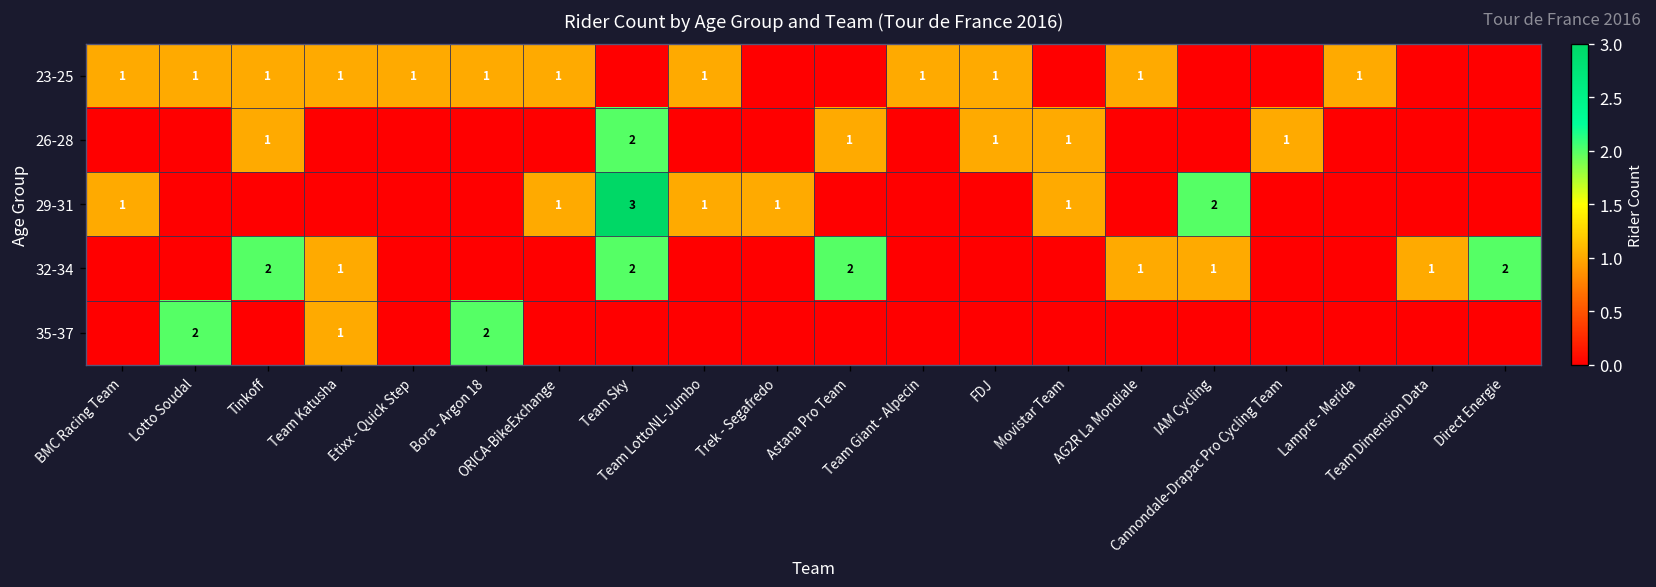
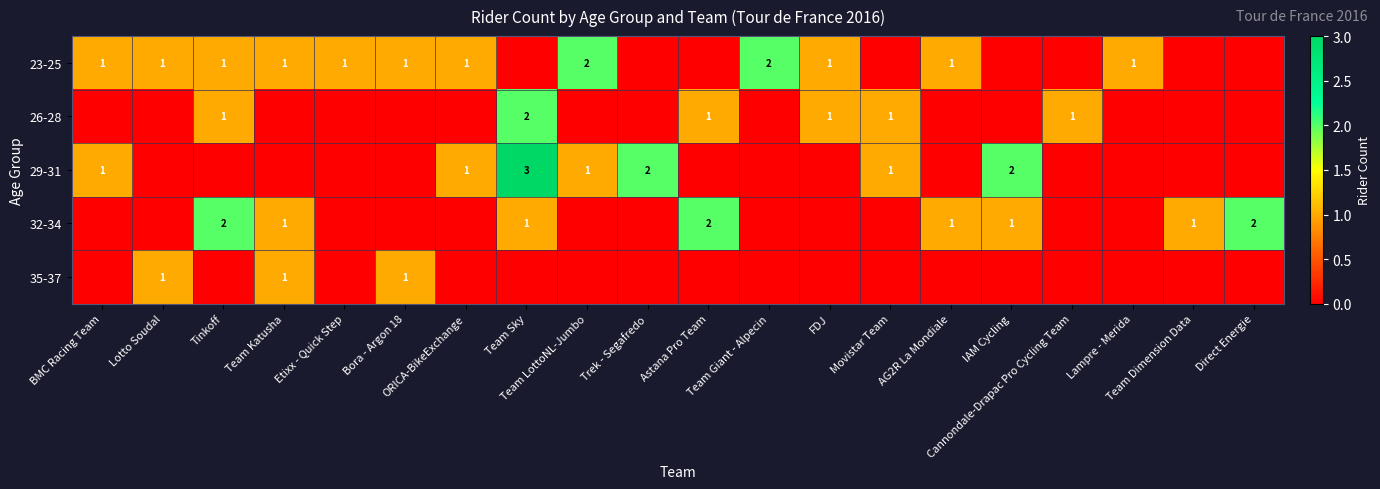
  {
    "23-25": {
      "BMC Racing Team": 1,
      "Lotto Soudal": 1,
      "Tinkoff": 1,
      "Team Katusha": 1,
      "Etixx - Quick Step": 1,
      "Bora - Argon 18": 1,
      "ORICA-BikeExchange": 1,
-     "Team LottoNL-Jumbo": 1,
-     "Team Giant - Alpecin": 1,
+     "Team LottoNL-Jumbo": 2,
+     "Team Giant - Alpecin": 2,
      "FDJ": 1,
      "AG2R La Mondiale": 1,
      "Lampre - Merida": 1
    },
    "26-28": {
      "Tinkoff": 1,
      "Team Sky": 2,
      "Astana Pro Team": 1,
      "FDJ": 1,
      "Movistar Team": 1,
      "Cannondale-Drapac Pro Cycling Team": 1
    },
    "29-31": {
      "BMC Racing Team": 1,
      "ORICA-BikeExchange": 1,
      "Team Sky": 3,
      "Team LottoNL-Jumbo": 1,
-     "Trek - Segafredo": 1,
+     "Trek - Segafredo": 2,
      "Movistar Team": 1,
      "IAM Cycling": 2
    },
    "32-34": {
      "Tinkoff": 2,
      "Team Katusha": 1,
-     "Team Sky": 2,
+     "Team Sky": 1,
      "Astana Pro Team": 2,
      "AG2R La Mondiale": 1,
      "IAM Cycling": 1,
      "Team Dimension Data": 1,
      "Direct Energie": 2
    },
    "35-37": {
-     "Lotto Soudal": 2,
+     "Lotto Soudal": 1,
      "Team Katusha": 1,
-     "Bora - Argon 18": 2
+     "Bora - Argon 18": 1
    }
  }
